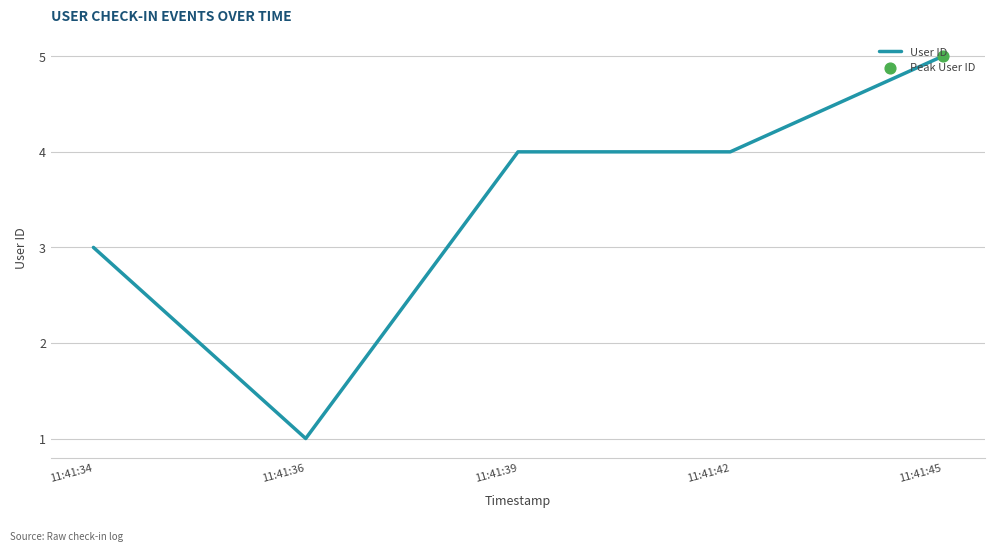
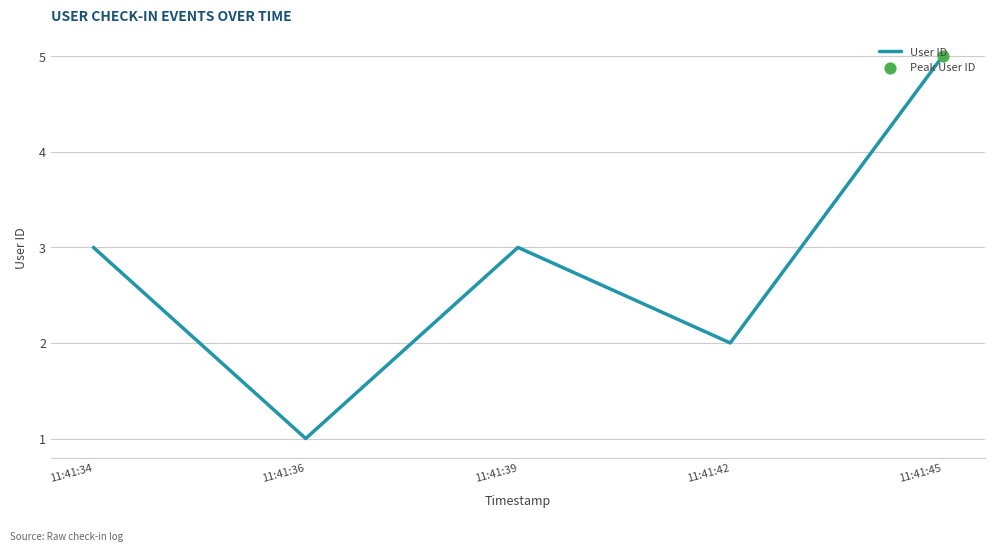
  {
    "User ID": {
      "11:41:34": 3,
      "11:41:36": 1,
-     "11:41:39": 4,
-     "11:41:42": 4
+     "11:41:39": 3,
+     "11:41:42": 2
    }
  }
